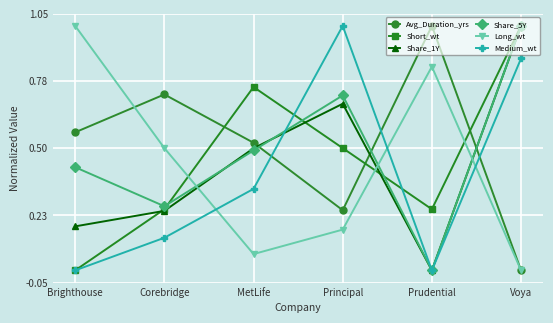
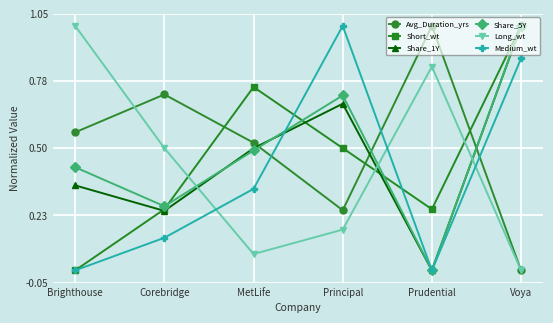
  {
    "Share_1Y": {
-     "Brighthouse": 0.18,
+     "Brighthouse": 0.35,
      "Principal": 0.68
    },
    "Share_5Y": {
      "Brighthouse": 0.42,
      "Corebridge": 0.26,
      "Principal": 0.72
    },
    "Long_wt": {
      "Brighthouse": 1.00,
      "Corebridge": 0.50,
      "MetLife": 0.07,
      "Principal": 0.17,
      "Prudential": 0.83
    },
    "Medium_wt": {
      "Corebridge": 0.13,
      "MetLife": 0.33,
      "Principal": 1.00,
      "Voya": 0.87
    }
  }
